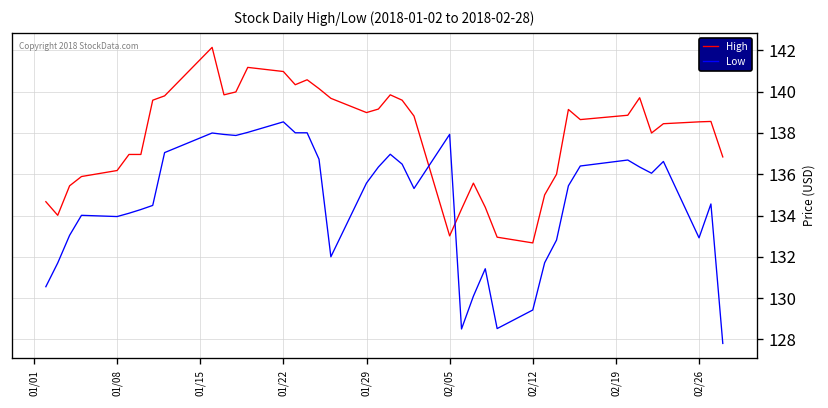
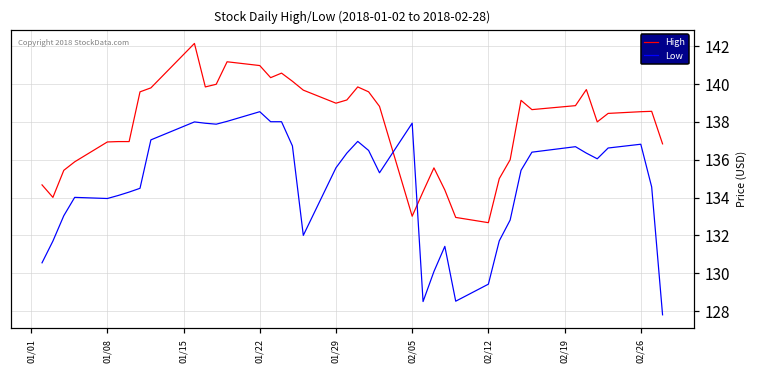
  {
    "High": {
-     "01/08": 136.2,
+     "01/08": 136.9,
      "01/22": 141.0,
      "01/29": 139.0,
      "02/05": 133.0,
      "02/12": 132.7,
      "02/26": 138.5
    },
    "Low": {
      "01/08": 133.9,
      "01/22": 138.5,
      "01/29": 135.6,
      "02/05": 137.9,
      "02/12": 129.4,
-     "02/26": 132.9
+     "02/26": 136.8
    }
  }
